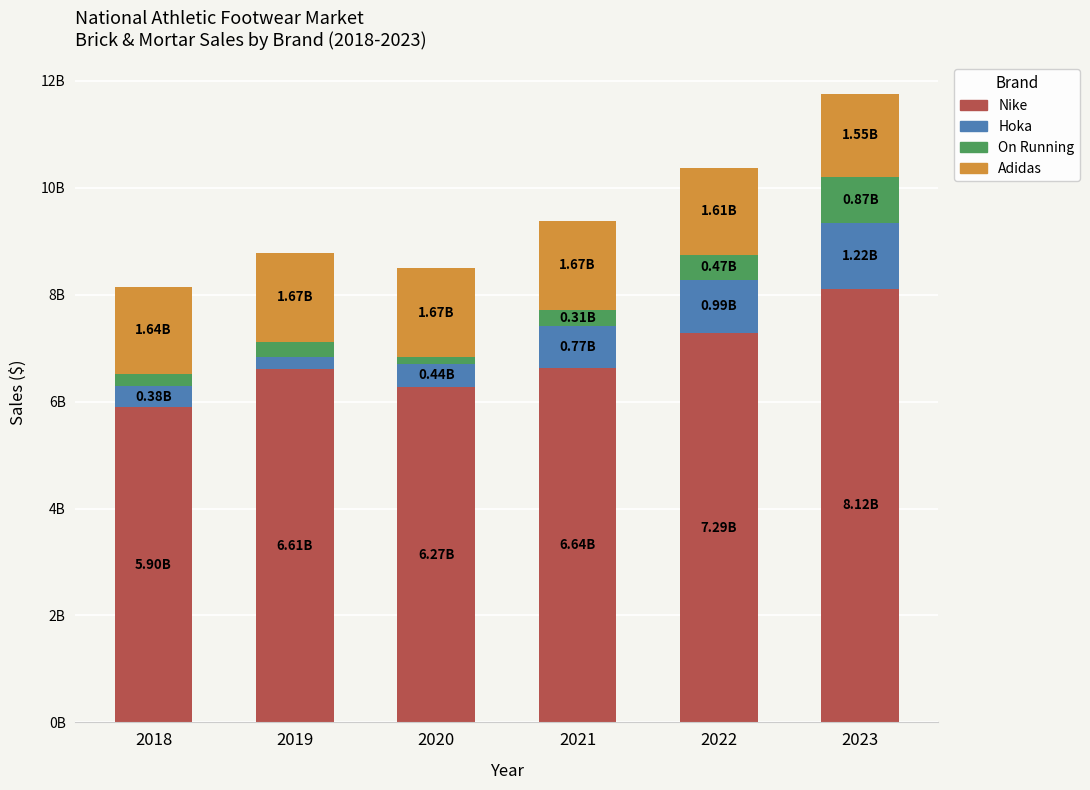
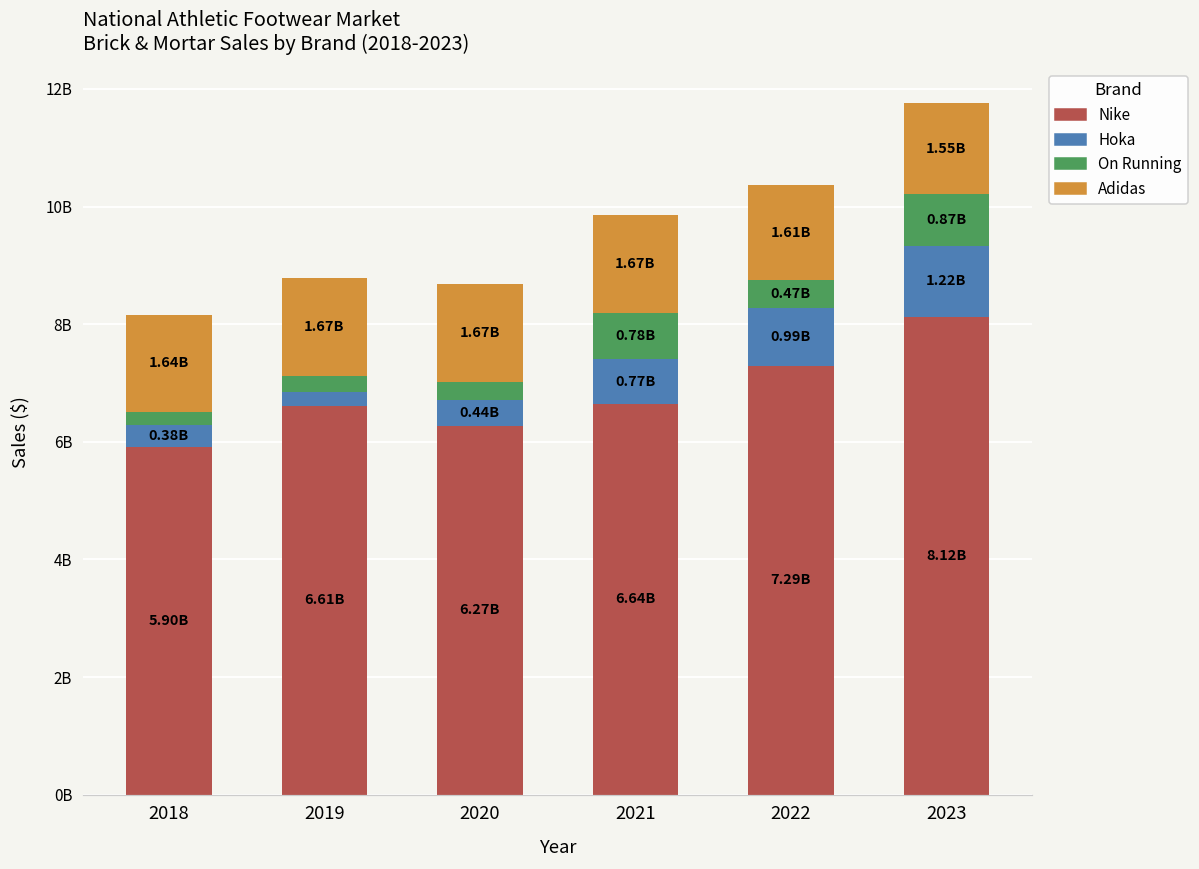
  {
    "Nike": {
      "2018": "5.90B",
      "2019": "6.61B",
      "2020": "6.27B",
      "2021": "6.64B",
      "2022": "7.29B",
      "2023": "8.12B"
    },
    "Hoka": {
      "2018": "0.38B",
      "2020": "0.44B",
      "2021": "0.77B",
      "2022": "0.99B",
      "2023": "1.22B"
    },
    "On Running": {
-     "2020": "100000000",
-     "2021": "0.31B",
+     "2020": "300000000",
+     "2021": "0.78B",
      "2022": "0.47B",
      "2023": "0.87B"
    },
    "Adidas": {
      "2018": "1.64B",
      "2019": "1.67B",
      "2020": "1.67B",
      "2021": "1.67B",
      "2022": "1.61B",
      "2023": "1.55B"
    }
  }
